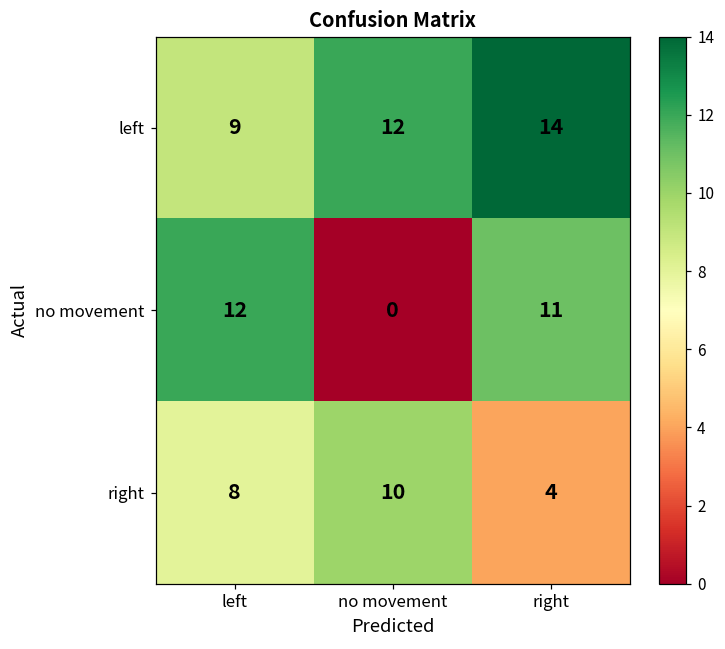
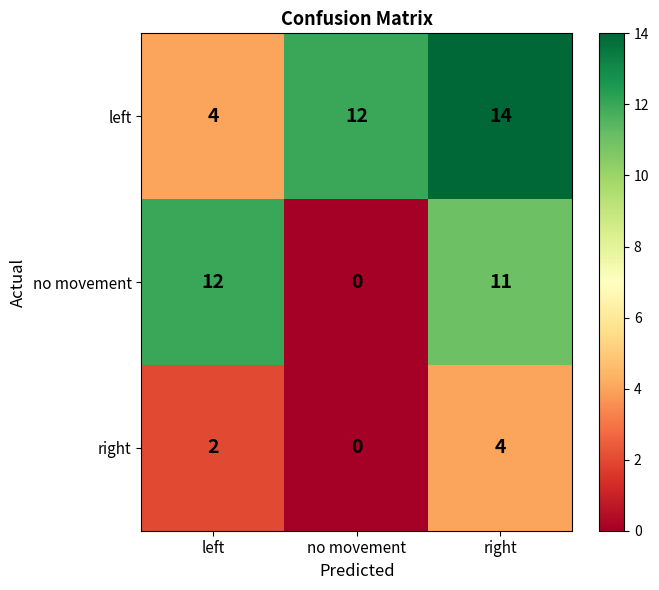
  {
    "left": {
-     "left": 9,
+     "left": 4,
      "no movement": 12,
      "right": 14
    },
    "no movement": {
      "left": 12,
      "no movement": 0,
      "right": 11
    },
    "right": {
-     "left": 8,
-     "no movement": 10,
+     "left": 2,
+     "no movement": 0,
      "right": 4
    }
  }
